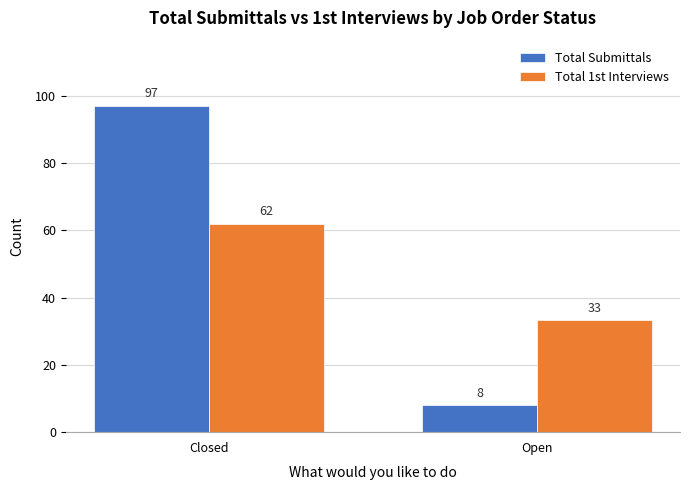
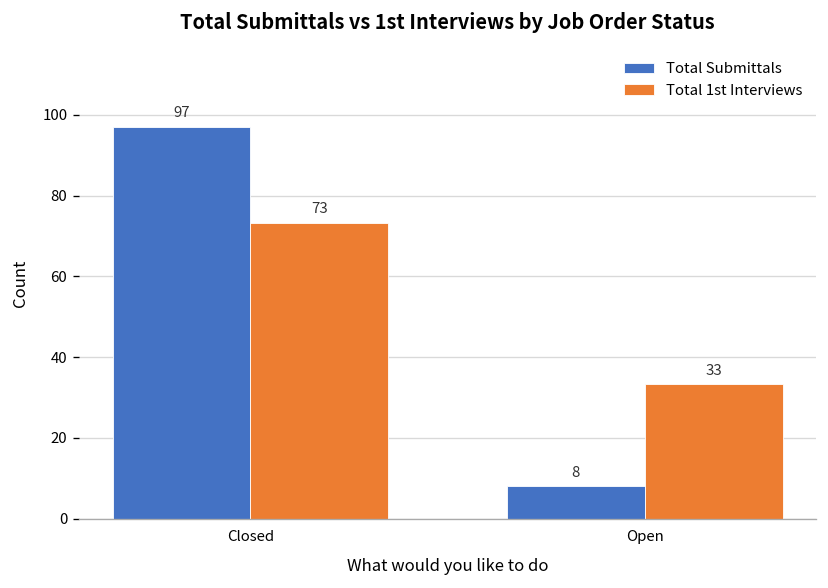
  {
    "Total Submittals": {
      "Closed": 97,
      "Open": 8
    },
    "Total 1st Interviews": {
-     "Closed": 62,
+     "Closed": 73,
      "Open": 33
    }
  }
